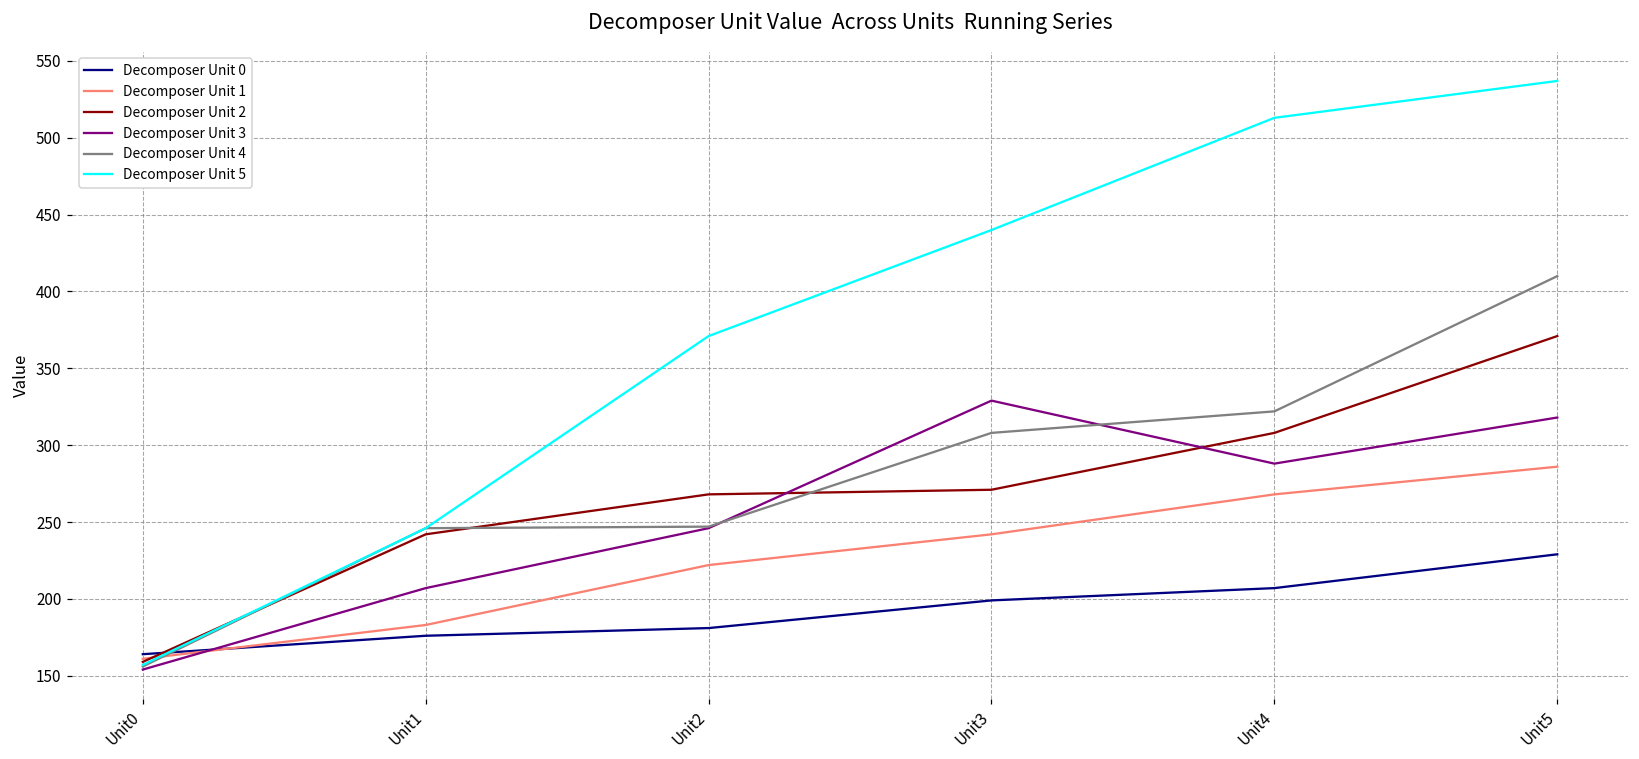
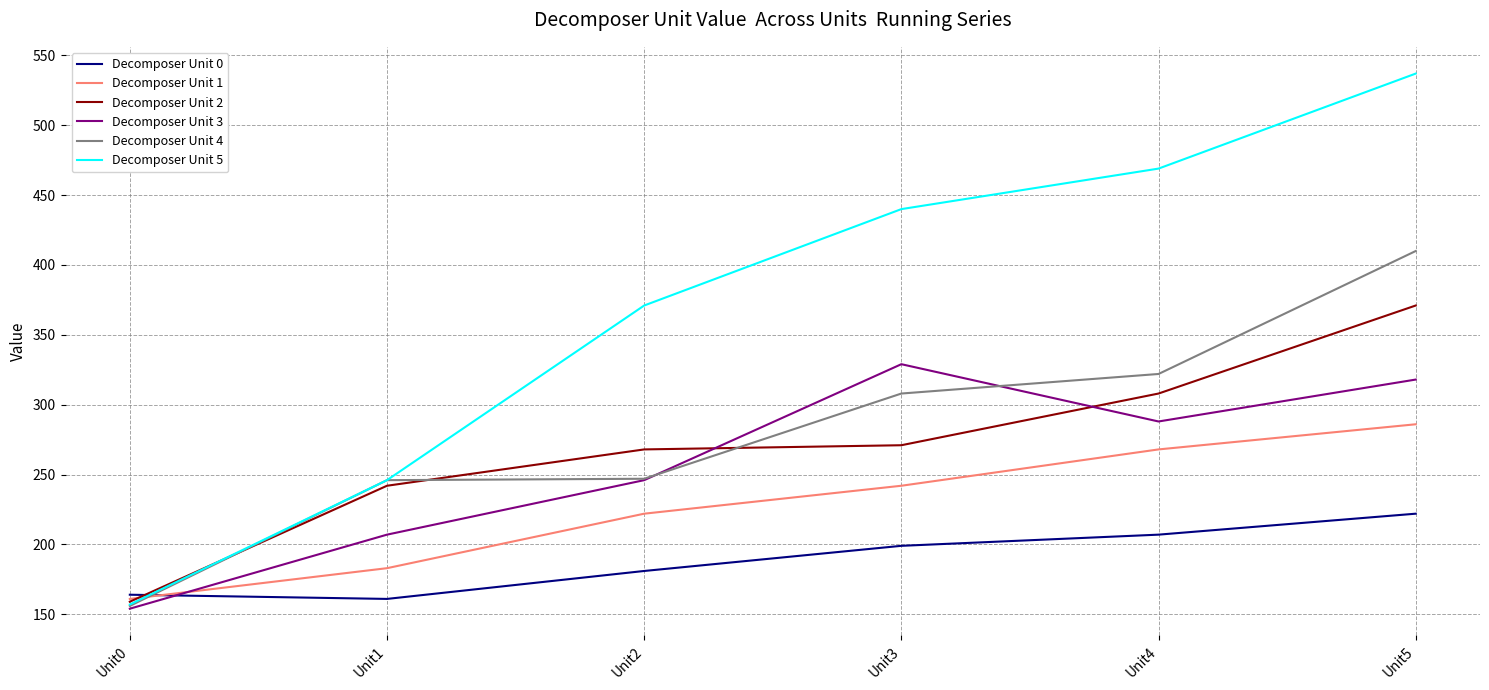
  {
    "Decomposer Unit 0": {
      "Unit0": 164,
-     "Unit1": 176,
+     "Unit1": 161,
      "Unit2": 181,
      "Unit3": 199,
      "Unit4": 207,
-     "Unit5": 229
+     "Unit5": 222
    },
    "Decomposer Unit 1": {
      "Unit0": 161,
      "Unit1": 183,
      "Unit2": 222,
      "Unit3": 242,
      "Unit4": 268,
      "Unit5": 286
    },
    "Decomposer Unit 2": {
      "Unit0": 159,
      "Unit1": 242,
      "Unit2": 268,
      "Unit3": 271,
      "Unit4": 308,
      "Unit5": 371
    },
    "Decomposer Unit 3": {
      "Unit0": 154,
      "Unit1": 207,
      "Unit3": 329,
      "Unit4": 288,
      "Unit5": 318
    },
    "Decomposer Unit 4": {
      "Unit3": 308,
      "Unit4": 322,
      "Unit5": 410
    },
    "Decomposer Unit 5": {
      "Unit2": 371,
      "Unit3": 440,
-     "Unit4": 513,
+     "Unit4": 469,
      "Unit5": 537
    }
  }
